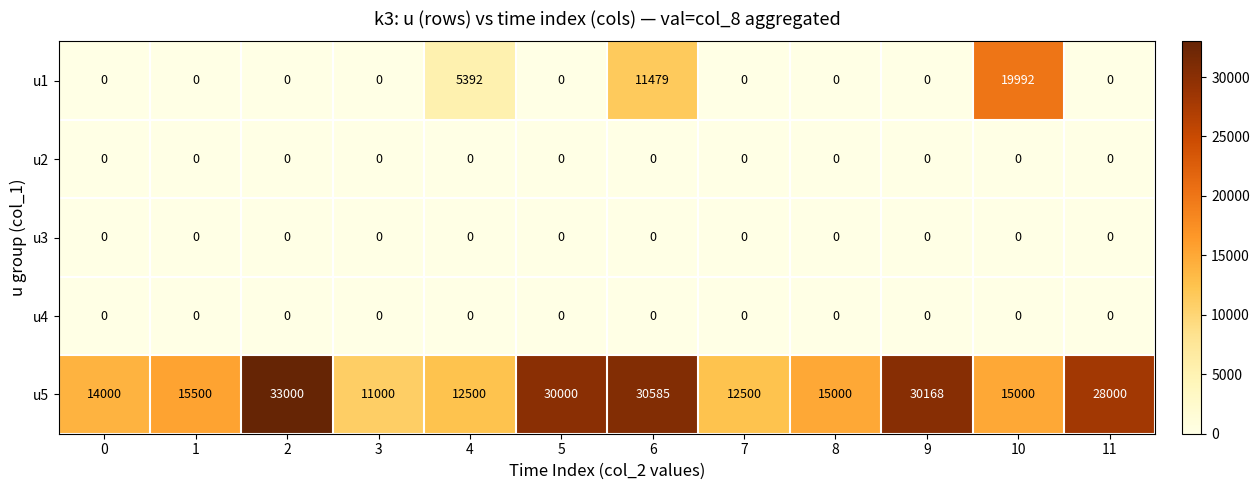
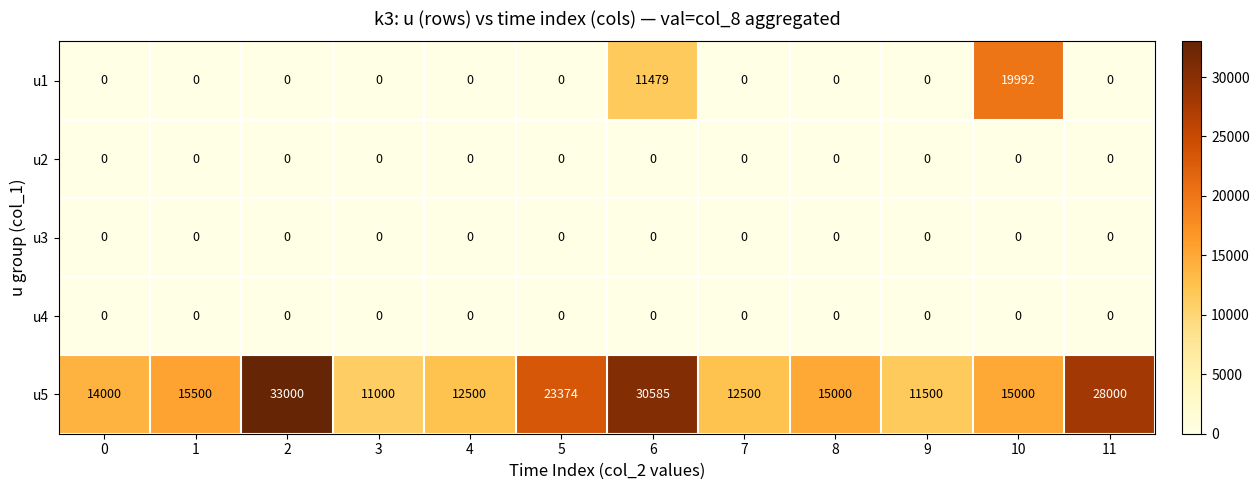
  {
    "u1": {
      "0": 0,
      "1": 0,
      "2": 0,
      "3": 0,
-     "4": 5392,
+     "4": 0,
      "5": 0,
      "6": 11479,
      "7": 0,
      "8": 0,
      "9": 0,
      "10": 19992,
      "11": 0
    },
    "u2": {
      "0": 0,
      "1": 0,
      "2": 0,
      "3": 0,
      "4": 0,
      "5": 0,
      "6": 0,
      "7": 0,
      "8": 0,
      "9": 0,
      "10": 0,
      "11": 0
    },
    "u3": {
      "0": 0,
      "1": 0,
      "2": 0,
      "3": 0,
      "4": 0,
      "5": 0,
      "6": 0,
      "7": 0,
      "8": 0,
      "9": 0,
      "10": 0,
      "11": 0
    },
    "u4": {
      "0": 0,
      "1": 0,
      "2": 0,
      "3": 0,
      "4": 0,
      "5": 0,
      "6": 0,
      "7": 0,
      "8": 0,
      "9": 0,
      "10": 0,
      "11": 0
    },
    "u5": {
      "0": 14000,
      "1": 15500,
      "2": 33000,
      "3": 11000,
      "4": 12500,
-     "5": 30000,
+     "5": 23374,
      "6": 30585,
      "7": 12500,
      "8": 15000,
-     "9": 30168,
+     "9": 11500,
      "10": 15000,
      "11": 28000
    }
  }
